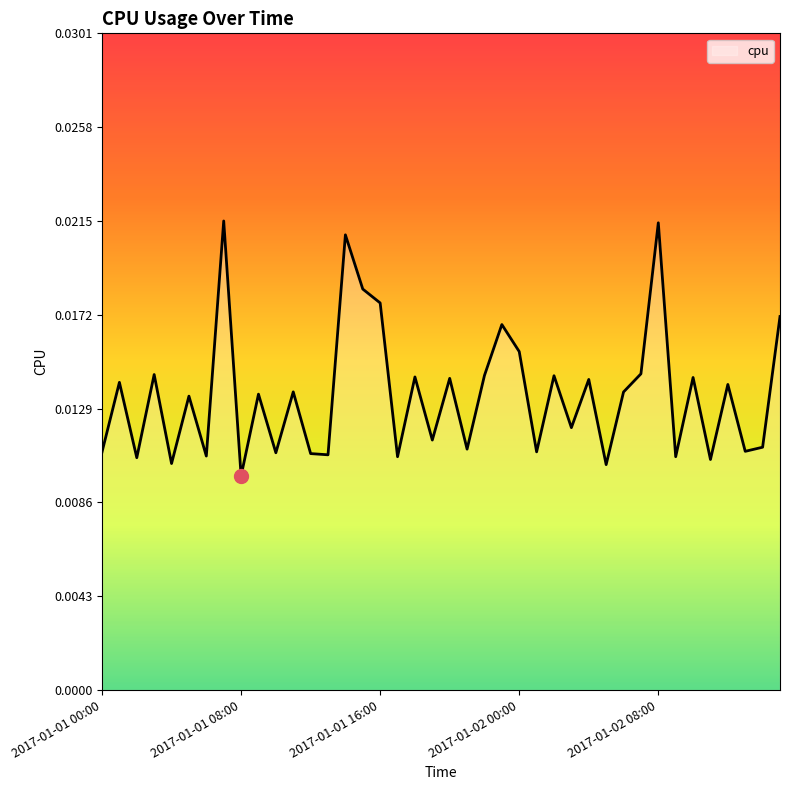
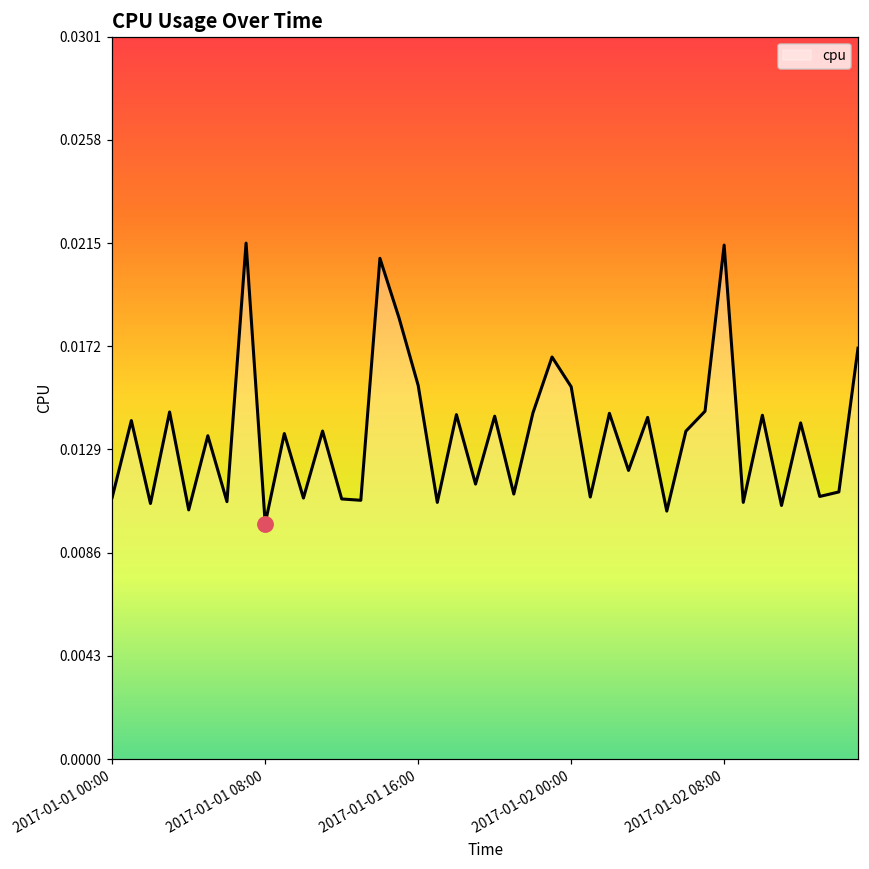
  {
    "cpu": {
      "2017-01-01 00:00": 0.0109,
-     "2017-01-01 16:00": 0.0177,
+     "2017-01-01 16:00": 0.0155,
      "2017-01-02 00:00": 0.0155,
      "2017-01-02 08:00": 0.0214
    }
  }
